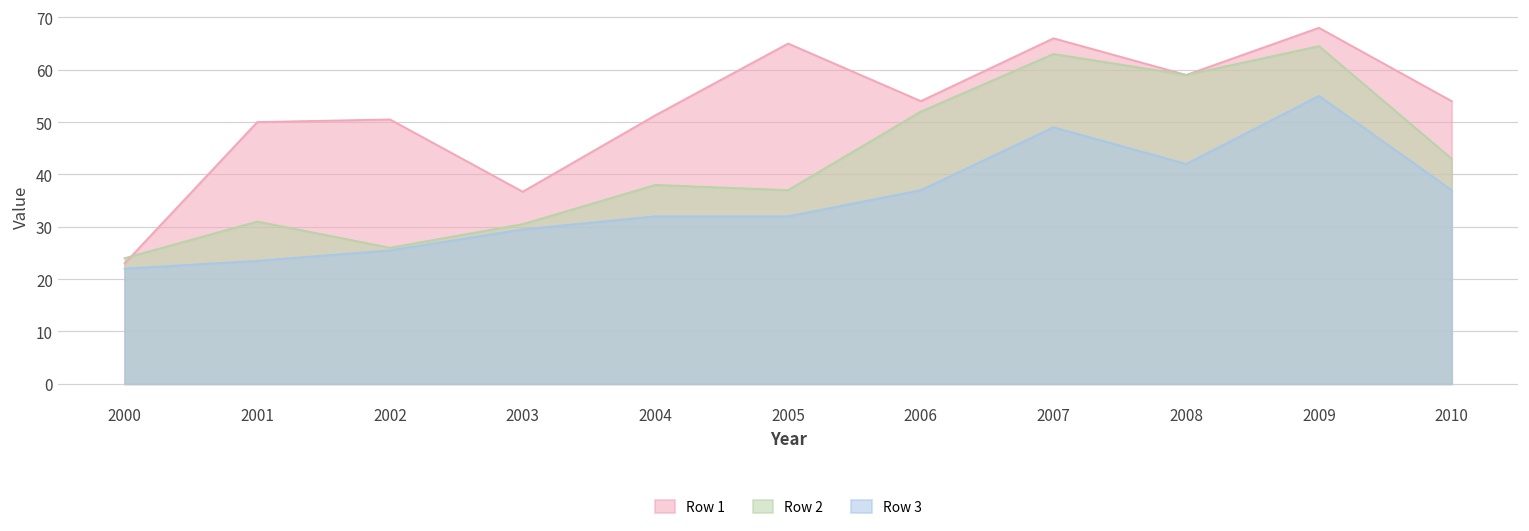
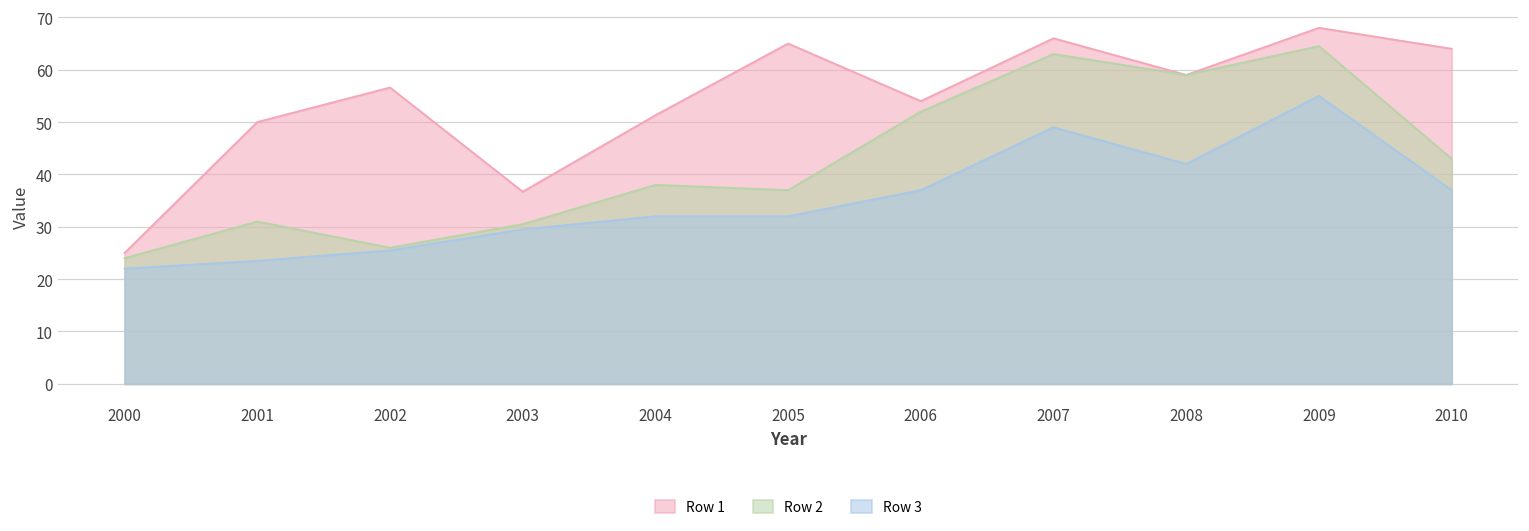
  {
    "Row 1": {
-     "2000": 23,
+     "2000": 25,
      "2001": 50,
-     "2002": 51,
+     "2002": 57,
      "2003": 37,
      "2004": 51,
      "2005": 65,
      "2006": 54,
      "2007": 66,
      "2009": 68,
-     "2010": 54
+     "2010": 64
    }
  }
